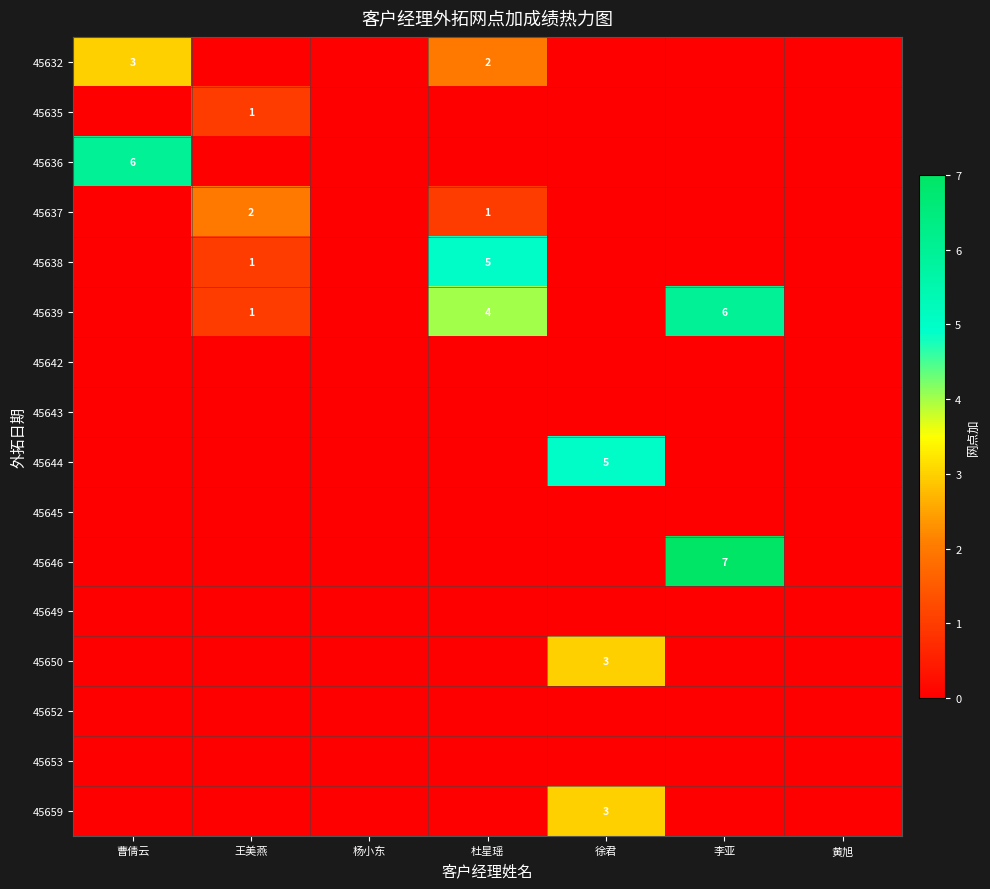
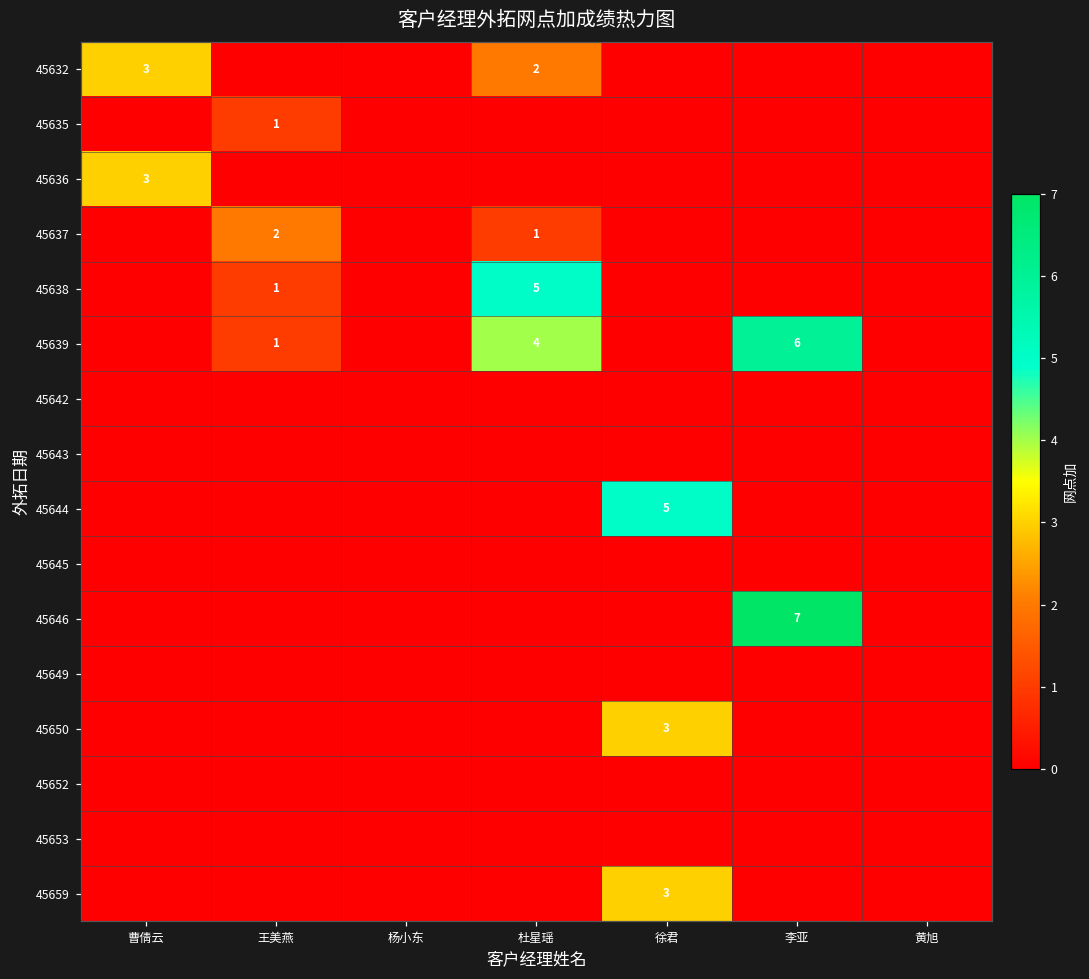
  {
    "45632": {
      "曹倩云": 3,
      "杜星瑶": 2
    },
    "45635": {
      "王美燕": 1
    },
    "45636": {
-     "曹倩云": 6
+     "曹倩云": 3
    },
    "45637": {
      "王美燕": 2,
      "杜星瑶": 1
    },
    "45638": {
      "王美燕": 1,
      "杜星瑶": 5
    },
    "45639": {
      "王美燕": 1,
      "杜星瑶": 4,
      "李亚": 6
    },
    "45644": {
      "徐君": 5
    },
    "45646": {
      "李亚": 7
    },
    "45650": {
      "徐君": 3
    },
    "45659": {
      "徐君": 3
    }
  }
